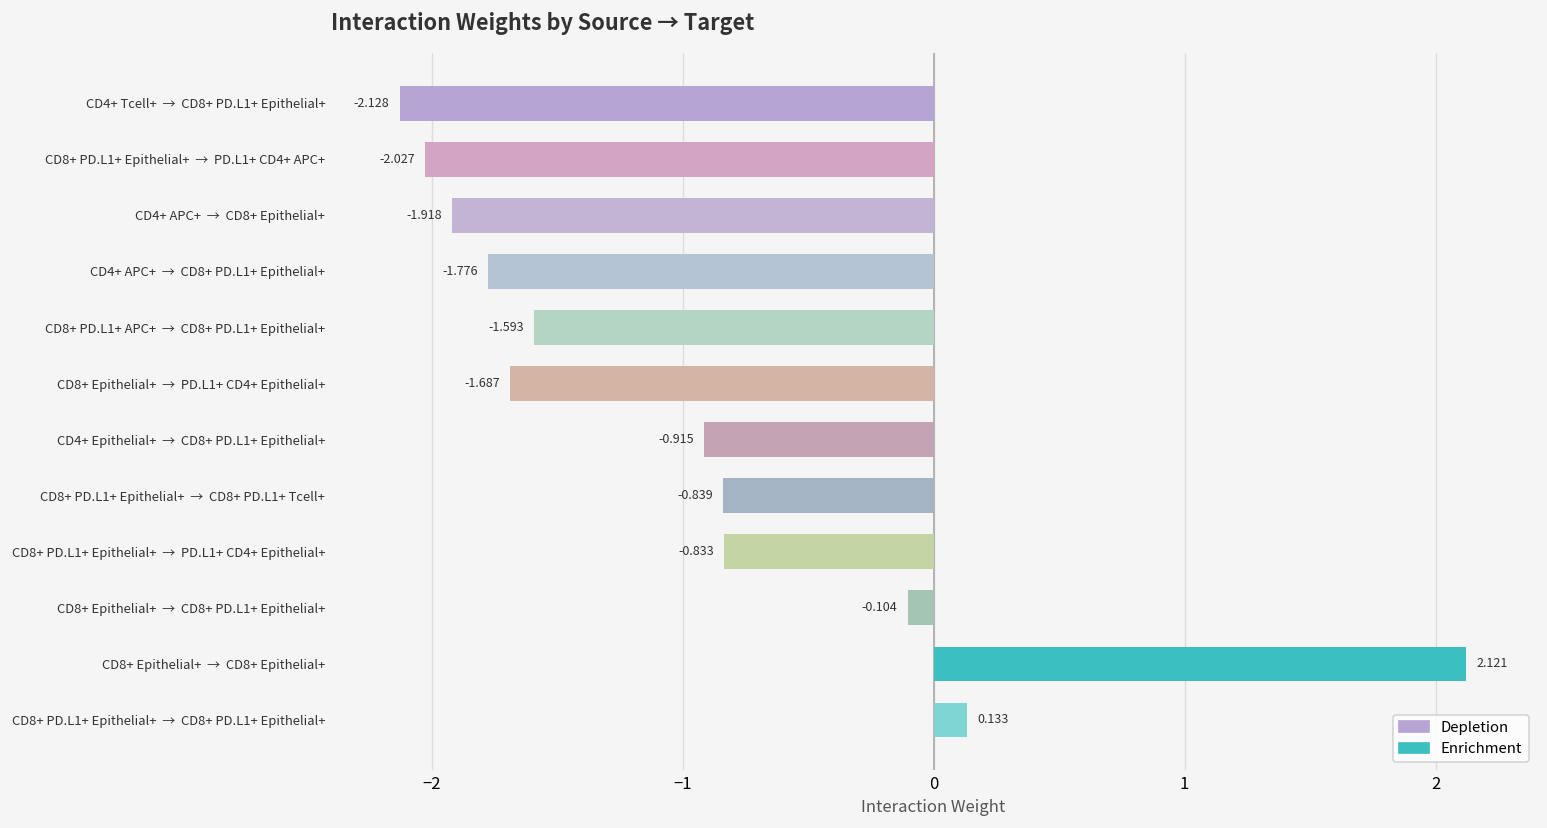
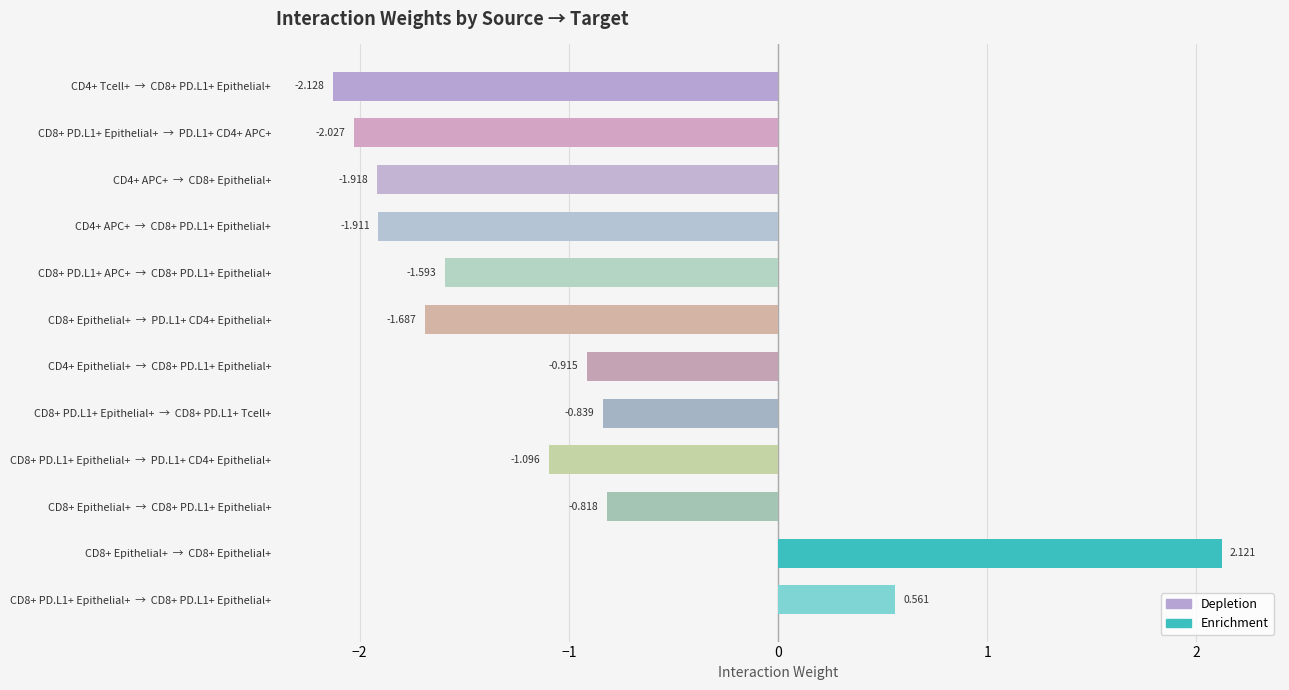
  {
    "CD4+ Tcell+ → CD8+ PD.L1+ Epithelial+": -2.128,
    "CD8+ PD.L1+ Epithelial+ → PD.L1+ CD4+ APC+": -2.027,
    "CD4+ APC+ → CD8+ Epithelial+": -1.918,
-   "CD4+ APC+ → CD8+ PD.L1+ Epithelial+": -1.776,
+   "CD4+ APC+ → CD8+ PD.L1+ Epithelial+": -1.911,
    "CD8+ PD.L1+ APC+ → CD8+ PD.L1+ Epithelial+": -1.593,
    "CD8+ Epithelial+ → PD.L1+ CD4+ Epithelial+": -1.687,
    "CD4+ Epithelial+ → CD8+ PD.L1+ Epithelial+": -0.915,
    "CD8+ PD.L1+ Epithelial+ → CD8+ PD.L1+ Tcell+": -0.839,
-   "CD8+ PD.L1+ Epithelial+ → PD.L1+ CD4+ Epithelial+": -0.833,
-   "CD8+ Epithelial+ → CD8+ PD.L1+ Epithelial+": -0.104,
+   "CD8+ PD.L1+ Epithelial+ → PD.L1+ CD4+ Epithelial+": -1.096,
+   "CD8+ Epithelial+ → CD8+ PD.L1+ Epithelial+": -0.818,
    "CD8+ Epithelial+ → CD8+ Epithelial+": 2.121,
-   "CD8+ PD.L1+ Epithelial+ → CD8+ PD.L1+ Epithelial+": 0.133
+   "CD8+ PD.L1+ Epithelial+ → CD8+ PD.L1+ Epithelial+": 0.561
  }
